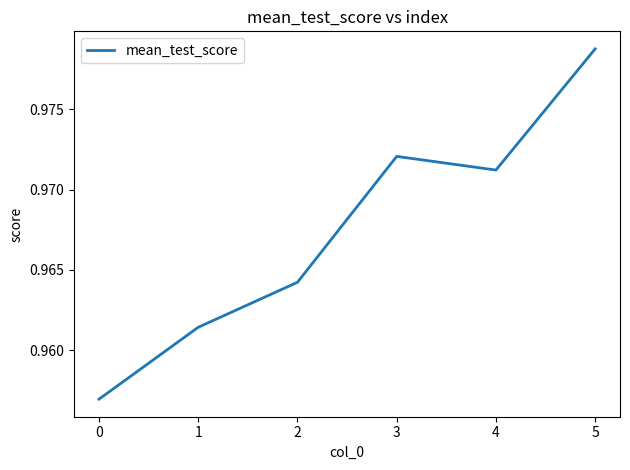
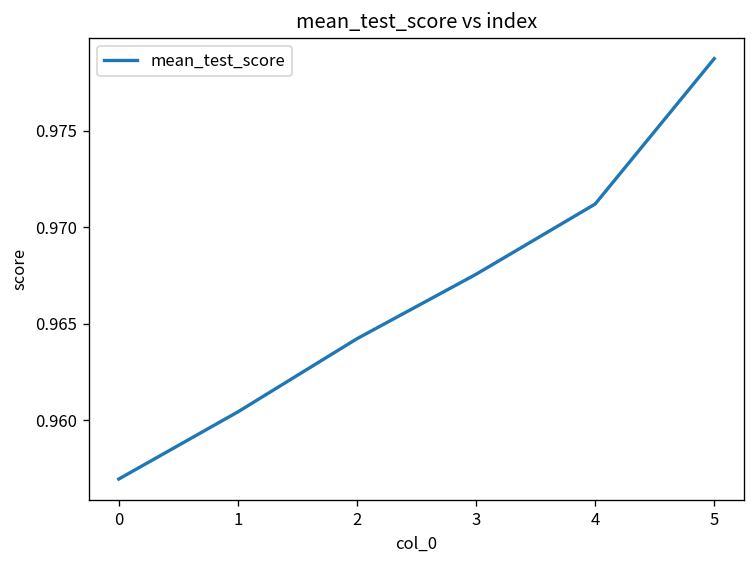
  {
    "0": 0.9570,
-   "1": 0.9614,
+   "1": 0.9604,
    "2": 0.9642,
-   "3": 0.9721,
+   "3": 0.9676,
    "4": 0.9712,
    "5": 0.9787
  }
